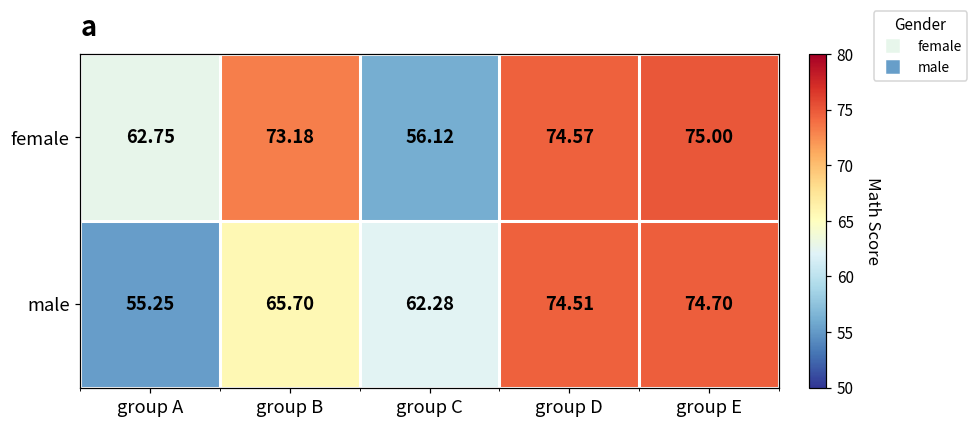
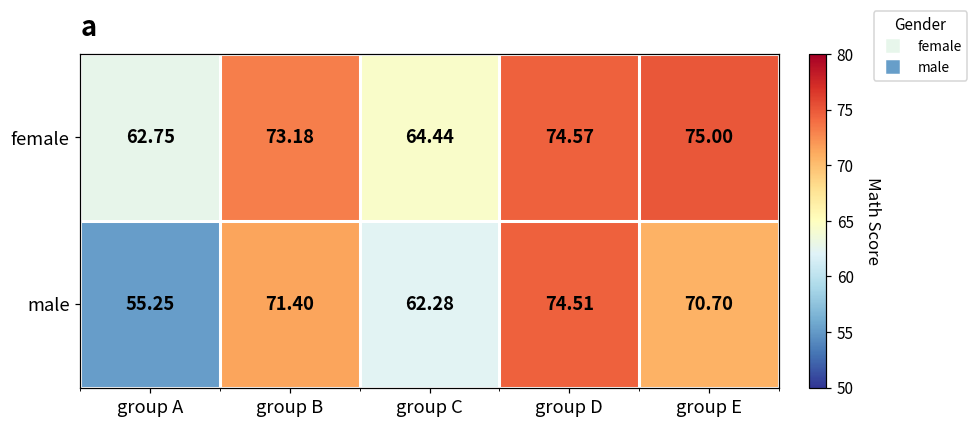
  {
    "female": {
      "group A": 62.75,
      "group B": 73.18,
-     "group C": 56.12,
+     "group C": 64.44,
      "group D": 74.57,
      "group E": 75.00
    },
    "male": {
      "group A": 55.25,
-     "group B": 65.70,
+     "group B": 71.40,
      "group C": 62.28,
      "group D": 74.51,
-     "group E": 74.70
+     "group E": 70.70
    }
  }
